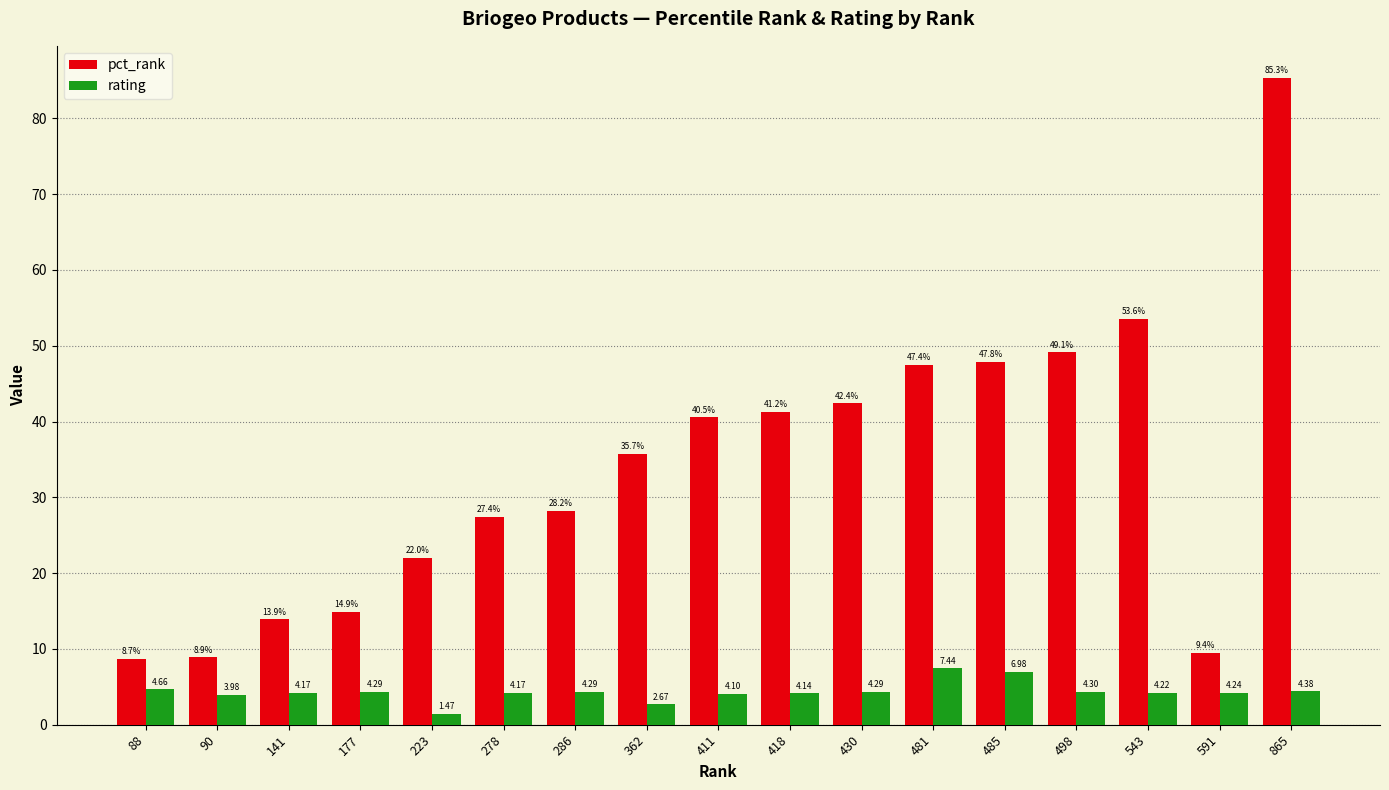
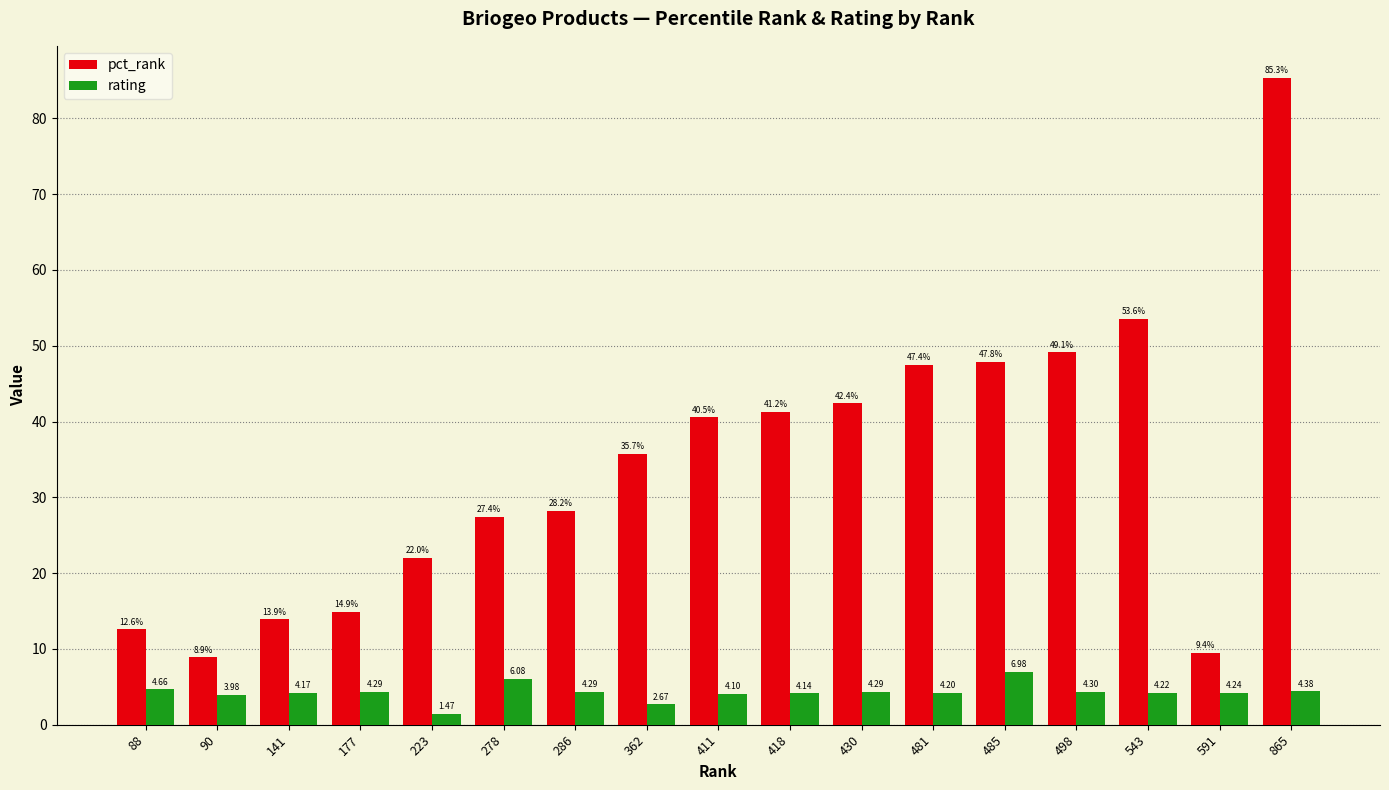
  {
    "pct_rank": {
-     "88": "8.7%",
+     "88": "12.6%",
      "90": "8.9%",
      "141": "13.9%",
      "177": "14.9%",
      "223": "22.0%",
      "278": "27.4%",
      "286": "28.2%",
      "362": "35.7%",
      "411": "40.5%",
      "418": "41.2%",
      "430": "42.4%",
      "481": "47.4%",
      "485": "47.8%",
      "498": "49.1%",
      "543": "53.6%",
      "591": "9.4%",
      "865": "85.3%"
    },
    "rating": {
      "88": "4.66",
      "90": "3.98",
      "141": "4.17",
      "177": "4.29",
      "223": "1.47",
-     "278": "4.17",
+     "278": "6.08",
      "286": "4.29",
      "362": "2.67",
      "411": "4.10",
      "418": "4.14",
      "430": "4.29",
-     "481": "7.44",
+     "481": "4.20",
      "485": "6.98",
      "498": "4.30",
      "543": "4.22",
      "591": "4.24",
      "865": "4.38"
    }
  }
